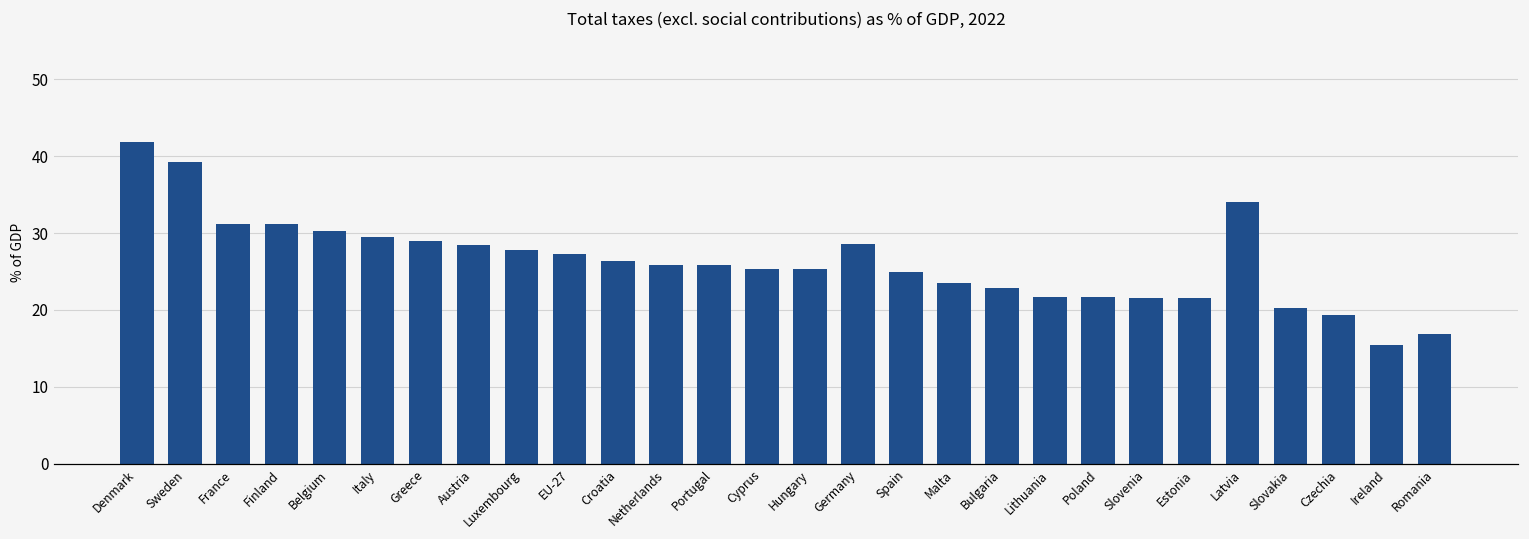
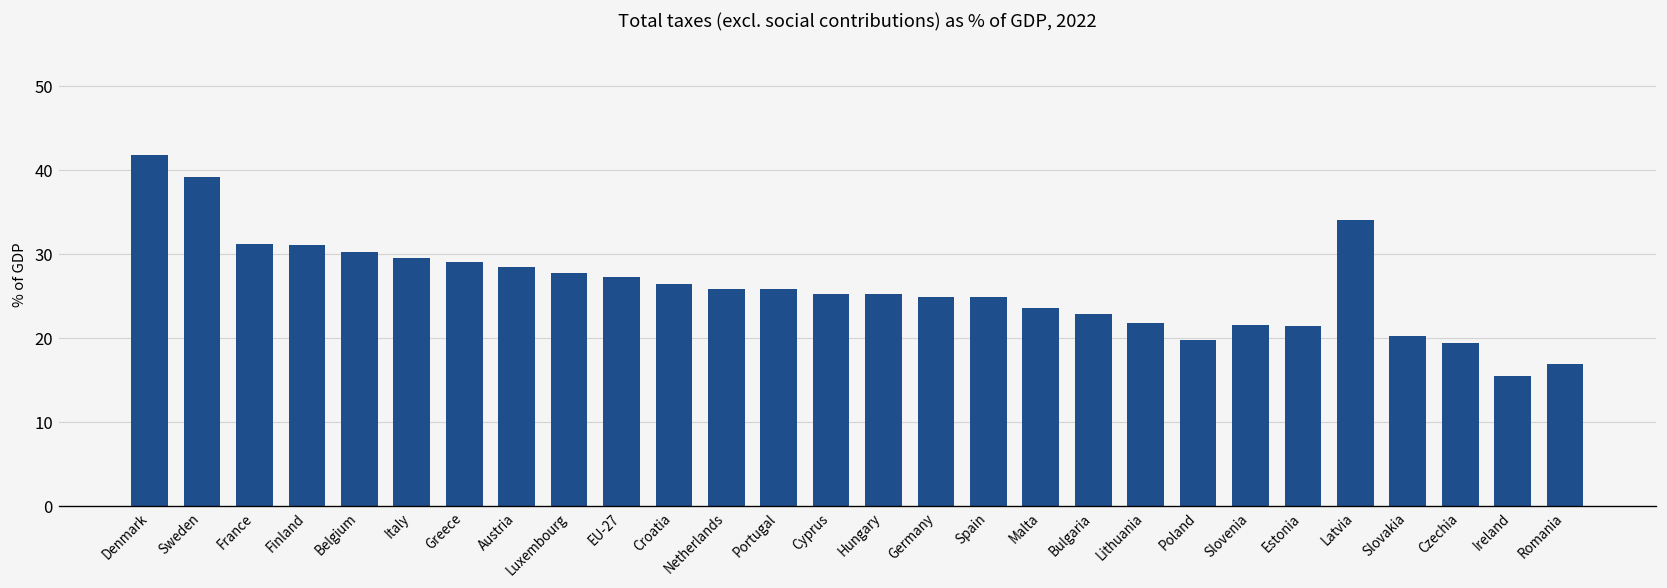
  {
    "Denmark": 42,
    "Sweden": 39,
    "France": 31,
    "Finland": 31,
    "Belgium": 30,
    "Italy": 30,
    "Greece": 29,
    "Austria": 28,
    "Luxembourg": 28,
    "EU-27": 27,
    "Croatia": 26,
    "Netherlands": 26,
    "Portugal": 26,
    "Cyprus": 25,
    "Hungary": 25,
-   "Germany": 29,
+   "Germany": 25,
    "Spain": 25,
    "Malta": 24,
    "Bulgaria": 23,
    "Lithuania": 22,
-   "Poland": 22,
+   "Poland": 20,
    "Slovenia": 22,
    "Estonia": 21,
    "Latvia": 34,
    "Slovakia": 20,
    "Czechia": 19,
    "Ireland": 15,
    "Romania": 17
  }
